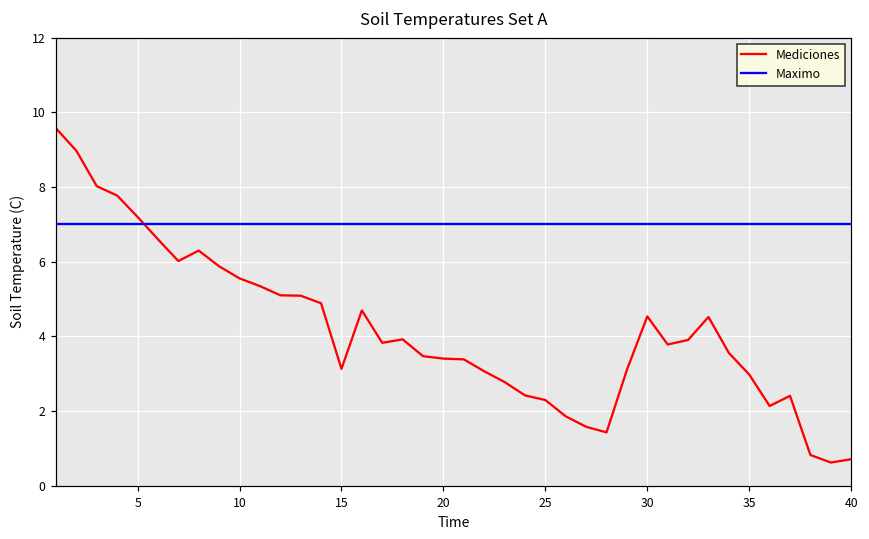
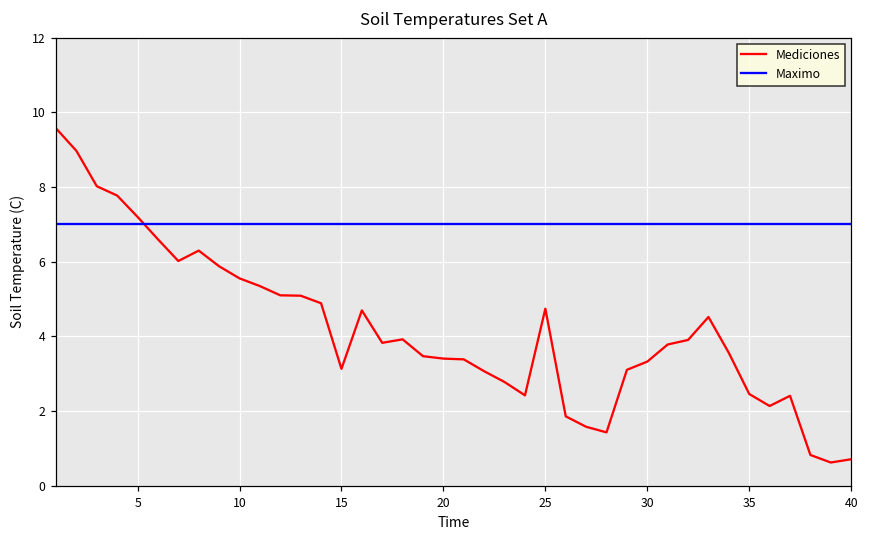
  {
    "Mediciones": {
      "5": 7.2,
      "10": 5.6,
      "15": 3.1,
      "20": 3.4,
-     "25": 2.3,
-     "30": 4.5,
-     "35": 3.0,
+     "25": 4.7,
+     "30": 3.3,
+     "35": 2.5,
      "40": 0.7
    },
    "Maximo": {
      "5": 7.0,
      "10": 7.0,
      "15": 7.0,
      "20": 7.0,
      "25": 7.0,
      "30": 7.0,
      "35": 7.0,
      "40": 7.0
    }
  }
